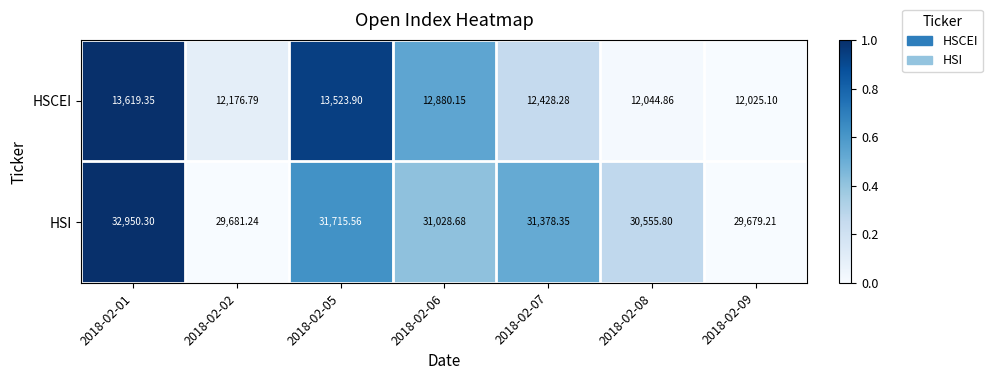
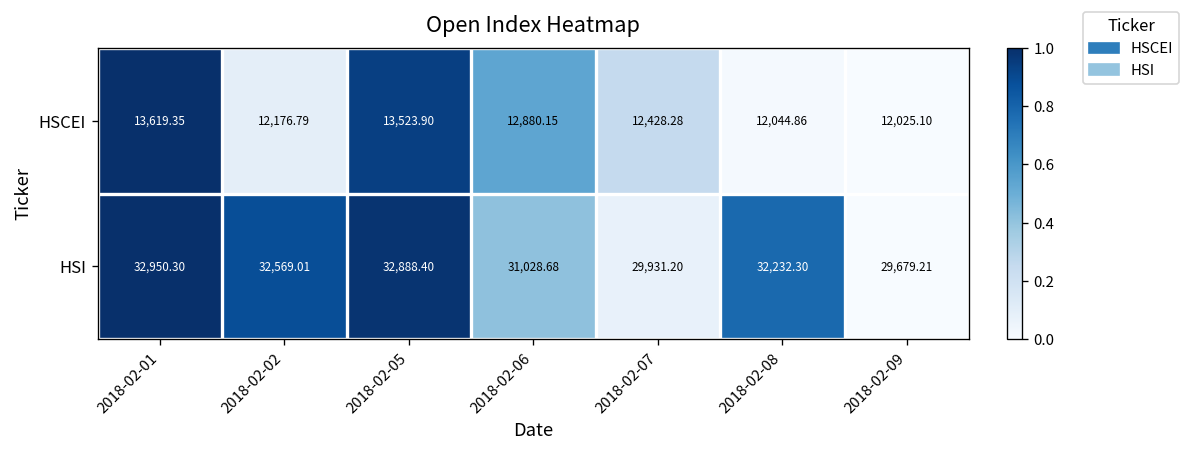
  {
    "HSCEI": {
      "2018-02-01": "13,619.35",
      "2018-02-02": "12,176.79",
      "2018-02-05": "13,523.90",
      "2018-02-06": "12,880.15",
      "2018-02-07": "12,428.28",
      "2018-02-08": "12,044.86",
      "2018-02-09": "12,025.10"
    },
    "HSI": {
      "2018-02-01": "32,950.30",
-     "2018-02-02": "29,681.24",
-     "2018-02-05": "31,715.56",
+     "2018-02-02": "32,569.01",
+     "2018-02-05": "32,888.40",
      "2018-02-06": "31,028.68",
-     "2018-02-07": "31,378.35",
-     "2018-02-08": "30,555.80",
+     "2018-02-07": "29,931.20",
+     "2018-02-08": "32,232.30",
      "2018-02-09": "29,679.21"
    }
  }
